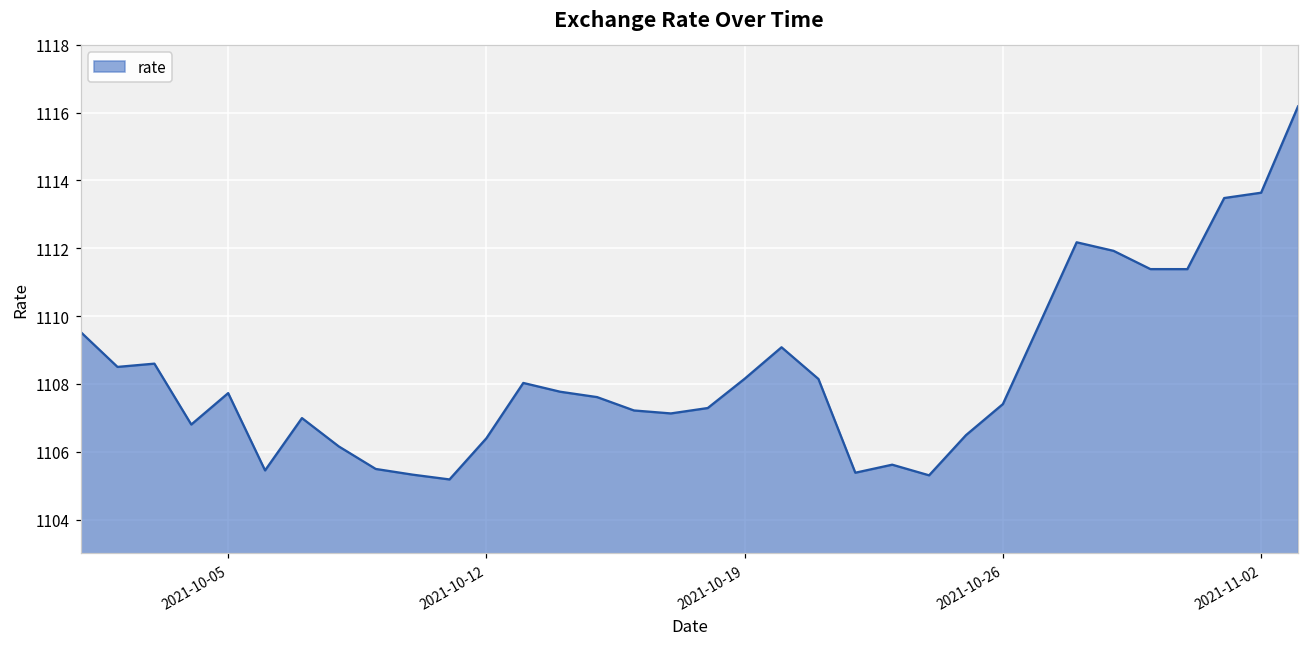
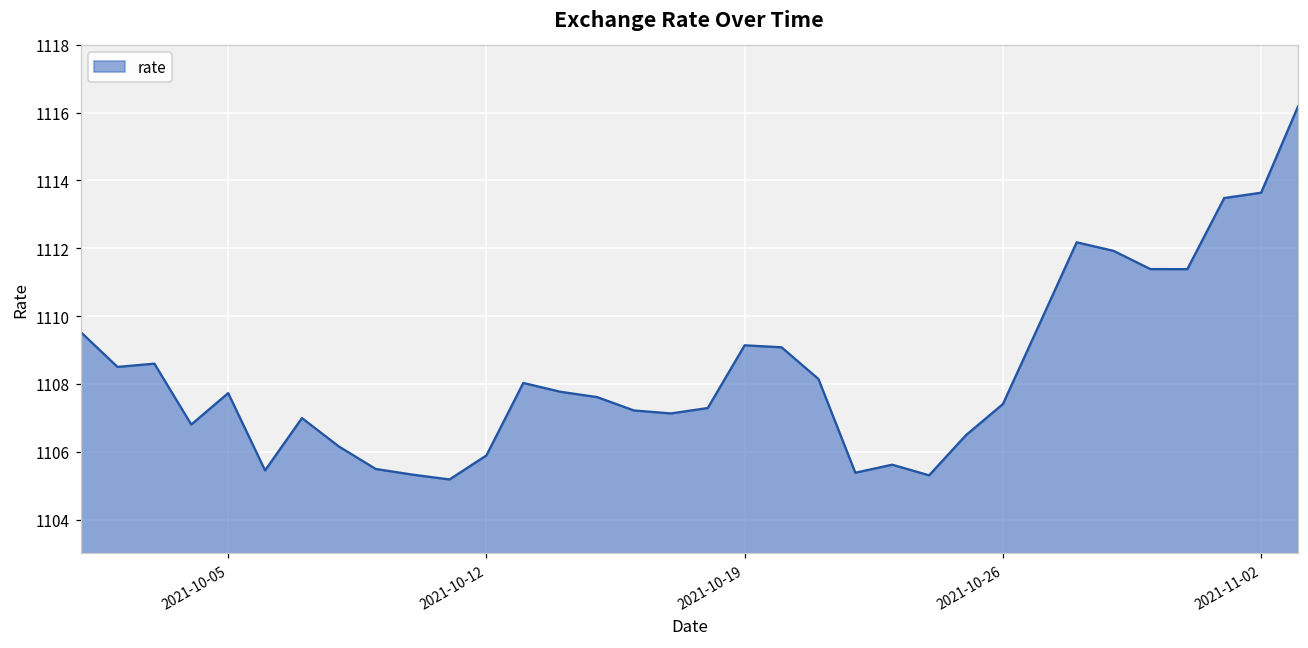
  {
    "2021-10-05": 1107.7,
-   "2021-10-12": 1106.4,
-   "2021-10-19": 1108.2,
+   "2021-10-12": 1105.9,
+   "2021-10-19": 1109.1,
    "2021-10-26": 1107.4,
    "2021-11-02": 1113.6
  }
